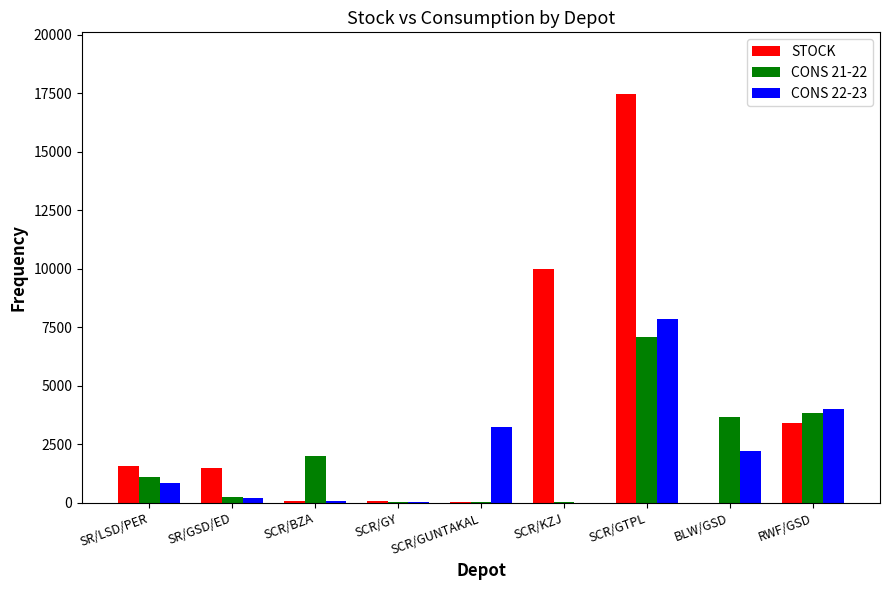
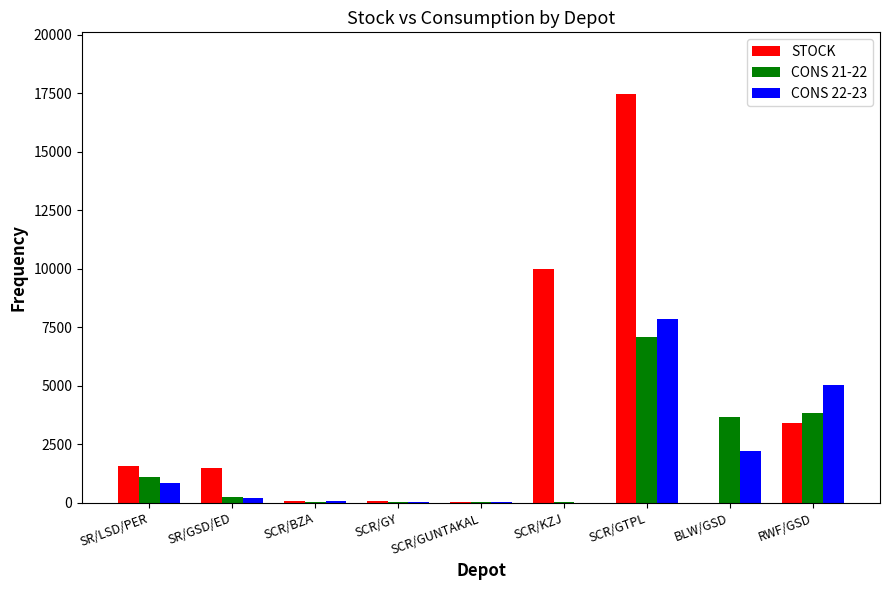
  {
    "STOCK": {
      "SR/LSD/PER": 1600,
      "SR/GSD/ED": 1500,
      "SCR/KZJ": 10000,
      "SCR/GTPL": 17500,
      "BLW/GSD": 0,
      "RWF/GSD": 3400
    },
    "CONS 21-22": {
      "SR/LSD/PER": 1100,
      "SR/GSD/ED": 300,
-     "SCR/BZA": 2000,
+     "SCR/BZA": 0,
      "SCR/GTPL": 7100,
      "BLW/GSD": 3700,
      "RWF/GSD": 3800
    },
    "CONS 22-23": {
      "SR/LSD/PER": 900,
      "SR/GSD/ED": 200,
-     "SCR/GUNTAKAL": 3300,
+     "SCR/GUNTAKAL": 100,
      "SCR/GTPL": 7900,
      "BLW/GSD": 2200,
-     "RWF/GSD": 4000
+     "RWF/GSD": 5000
    }
  }
